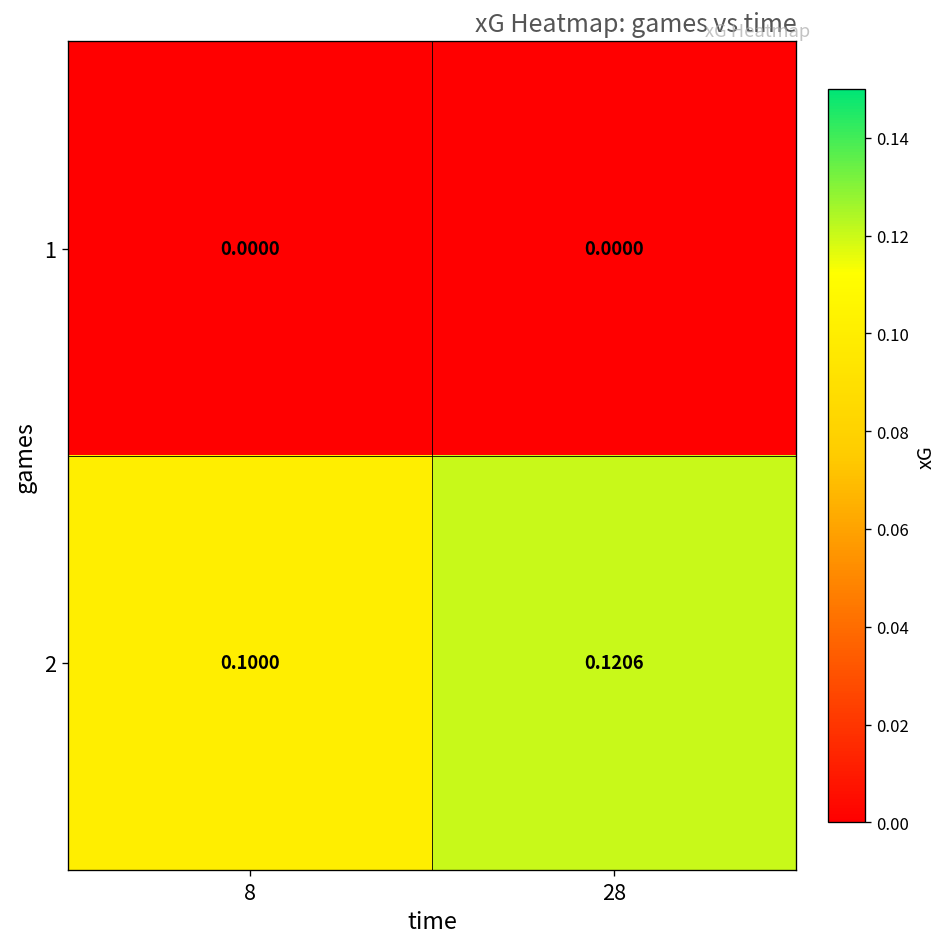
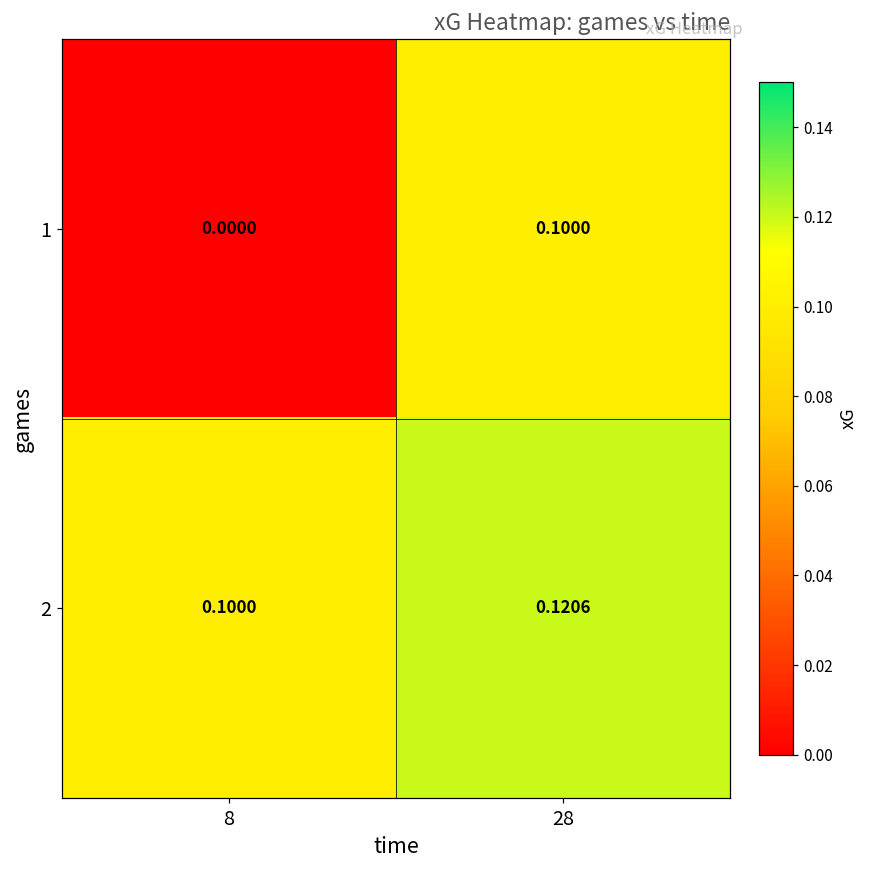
  {
    "1": {
      "8": 0.0000,
-     "28": 0.0000
+     "28": 0.1000
    },
    "2": {
      "8": 0.1000,
      "28": 0.1206
    }
  }
